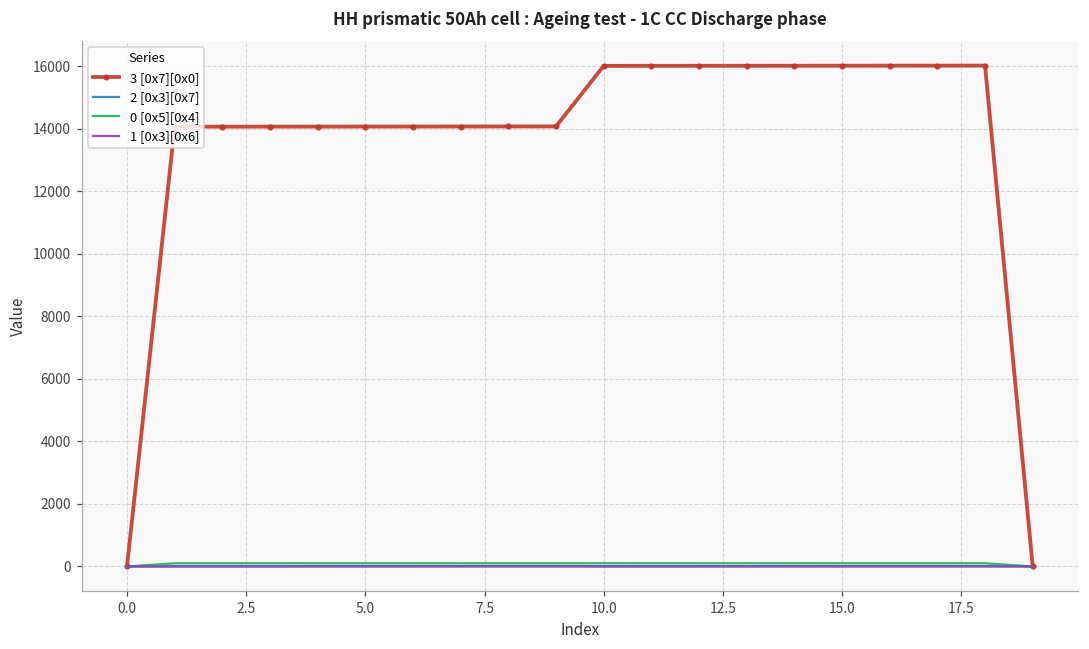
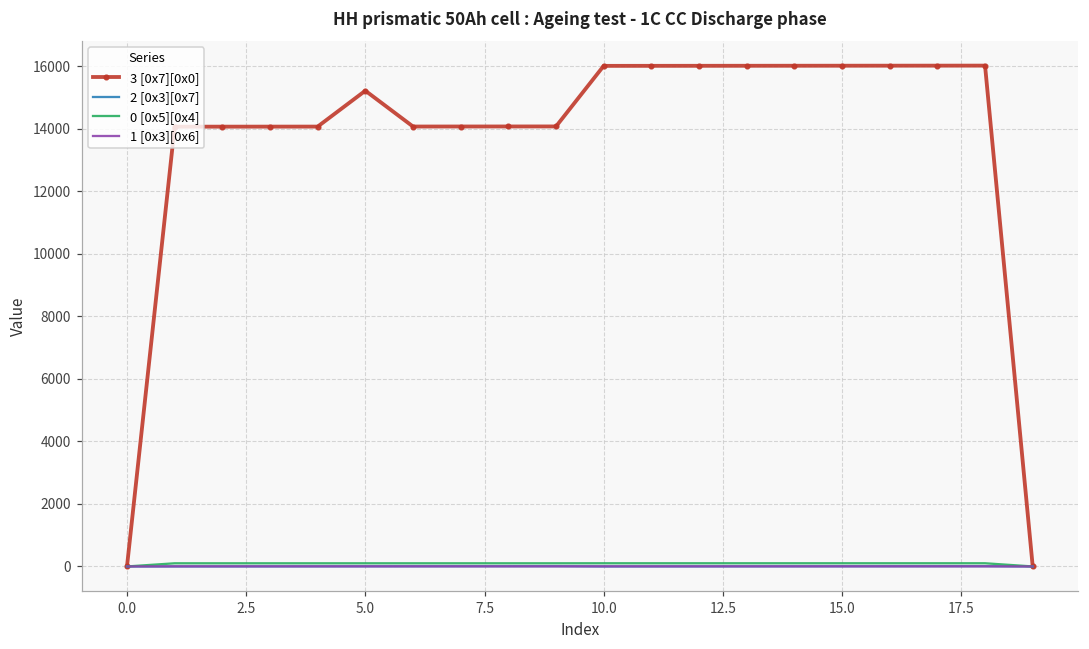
  {
    "3 [0x7][0x0]": {
-     "5.0": 14100,
+     "5.0": 15200,
      "10.0": 16000,
      "15.0": 16000
    },
    "1 [0x3][0x6]": {
      "5.0": 0,
      "10.0": 0,
      "15.0": 0
    },
    "0 [0x5][0x4]": {
      "5.0": 100,
      "10.0": 100,
      "15.0": 100
    }
  }
